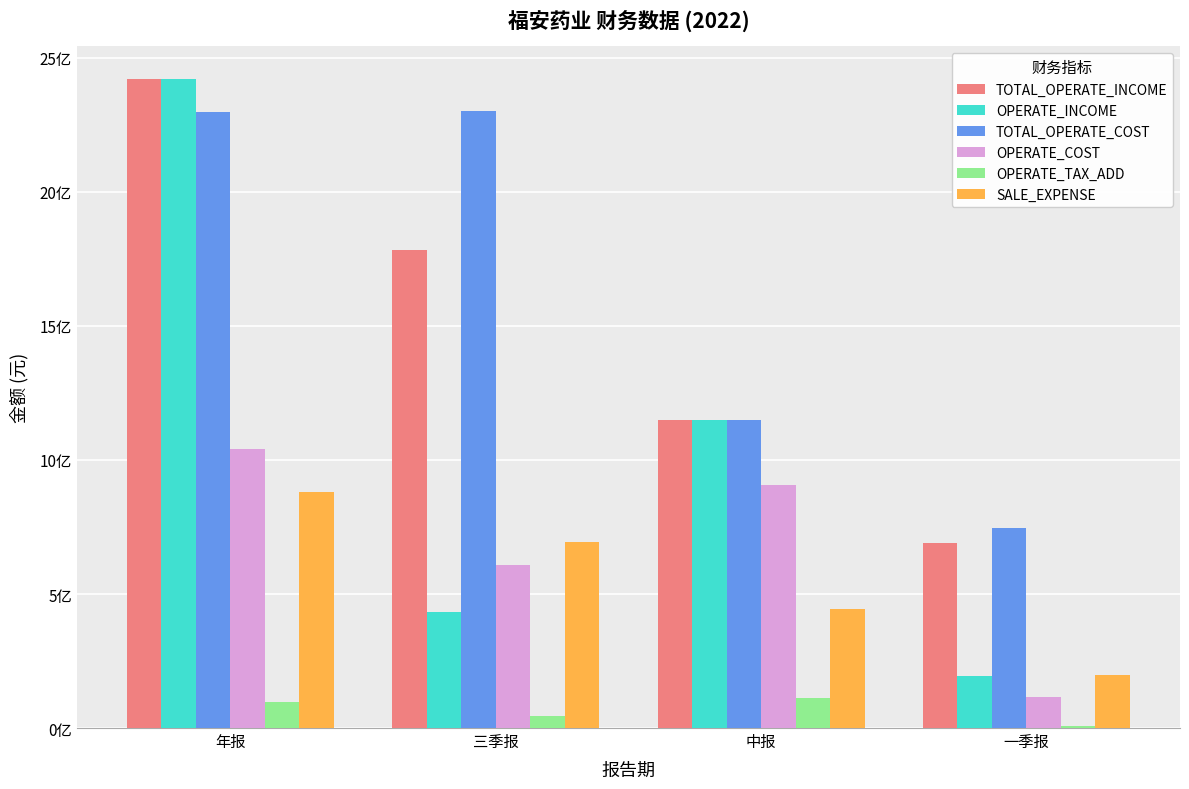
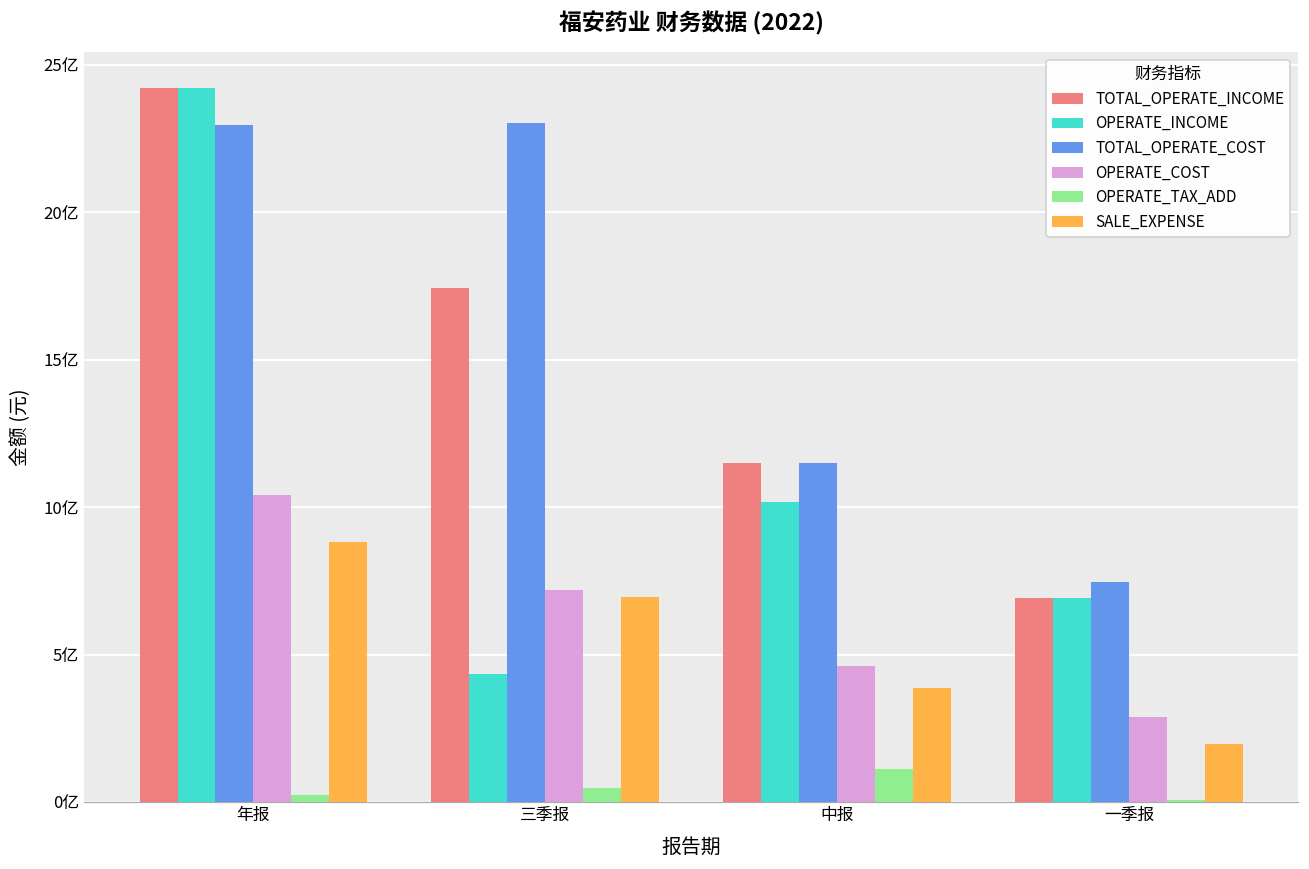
  {
    "TOTAL_OPERATE_INCOME": {
      "年报": "24.2亿",
-     "三季报": "17.8亿",
+     "三季报": "17.4亿",
      "中报": "11.5亿",
      "一季报": "6.9亿"
    },
    "OPERATE_INCOME": {
      "年报": "24.2亿",
      "三季报": "4.3亿",
-     "中报": "11.5亿",
-     "一季报": "2.0亿"
+     "中报": "10.2亿",
+     "一季报": "6.9亿"
    },
    "TOTAL_OPERATE_COST": {
      "年报": "23.0亿",
      "三季报": "23.0亿",
      "中报": "11.5亿",
      "一季报": "7.5亿"
    },
    "OPERATE_COST": {
      "年报": "10.4亿",
-     "三季报": "6.1亿",
-     "中报": "9.1亿",
-     "一季报": "1.2亿"
+     "三季报": "7.2亿",
+     "中报": "4.6亿",
+     "一季报": "2.9亿"
    },
    "OPERATE_TAX_ADD": {
-     "年报": "1.0亿",
+     "年报": "0.2亿",
      "三季报": "0.5亿",
      "中报": "1.1亿"
    },
    "SALE_EXPENSE": {
      "年报": "8.8亿",
      "三季报": "7.0亿",
-     "中报": "4.5亿",
+     "中报": "3.9亿",
      "一季报": "2.0亿"
    }
  }
